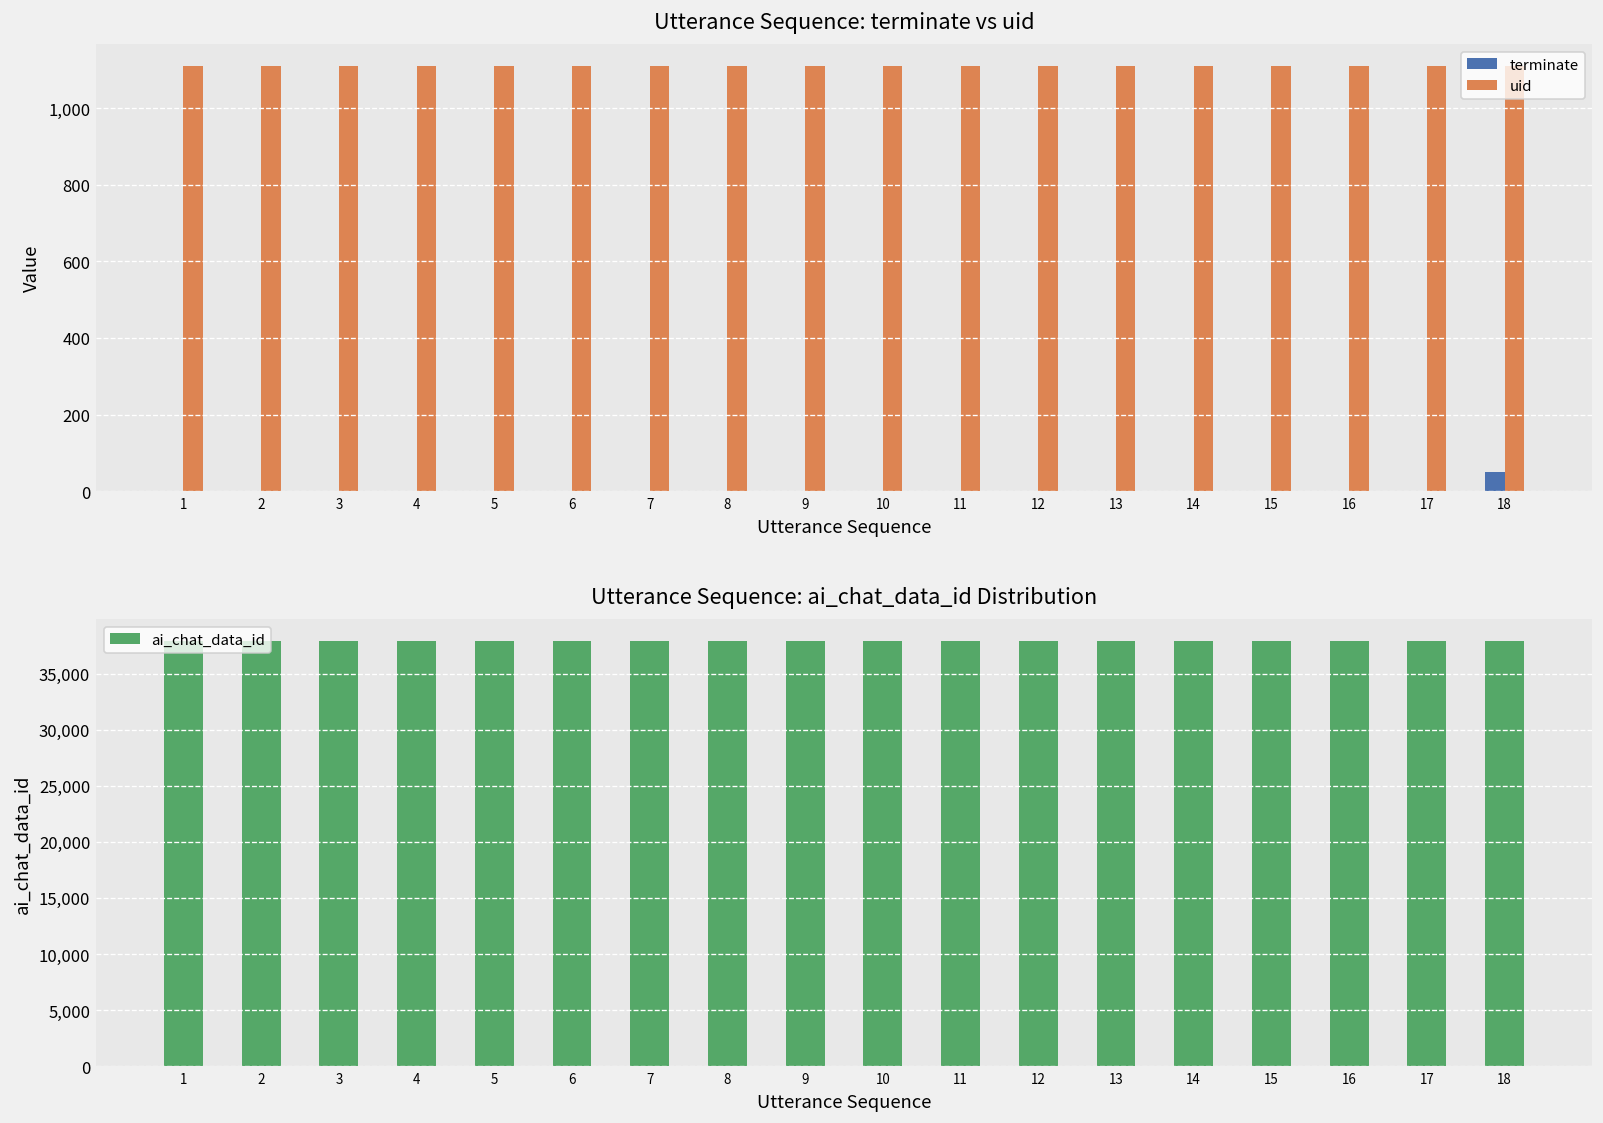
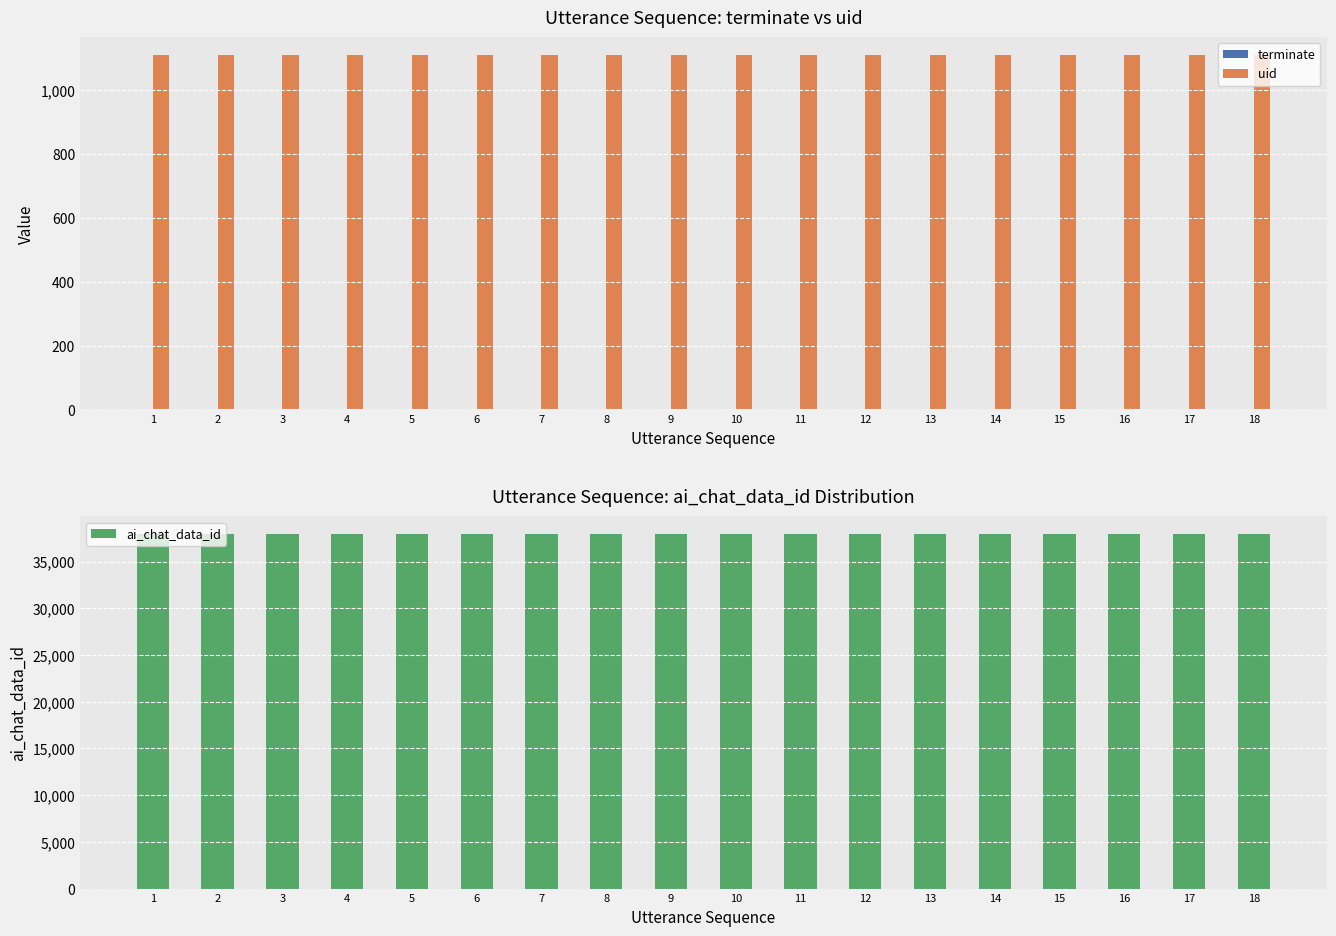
  {
    "Utterance Sequence: terminate vs uid": {
      "terminate": {
        "1": "0",
        "2": "0",
        "3": "0",
        "4": "0",
        "5": "0",
        "6": "0",
        "7": "0",
        "8": "0",
        "9": "0",
        "10": "0",
        "11": "0",
        "12": "0",
        "13": "0",
        "14": "0",
        "15": "0",
        "16": "0",
        "17": "0",
-       "18": "50"
+       "18": "0"
      },
      "uid": {
        "1": "1,110",
        "2": "1,110",
        "3": "1,110",
        "4": "1,110",
        "5": "1,110",
        "6": "1,110",
        "7": "1,110",
        "8": "1,110",
        "9": "1,110",
        "10": "1,110",
        "11": "1,110",
        "12": "1,110",
        "13": "1,110",
        "14": "1,110",
        "15": "1,110",
        "16": "1,110",
        "17": "1,110"
      }
    },
    "Utterance Sequence: ai_chat_data_id Distribution": {
      "3": "38,000",
      "4": "38,000",
      "5": "38,000",
      "6": "38,000",
      "7": "38,000",
      "8": "38,000",
      "9": "38,000",
      "10": "38,000",
      "11": "38,000",
      "12": "38,000",
      "13": "38,000",
      "14": "38,000",
      "15": "38,000",
      "16": "38,000",
      "17": "38,000",
      "18": "38,000"
    }
  }
